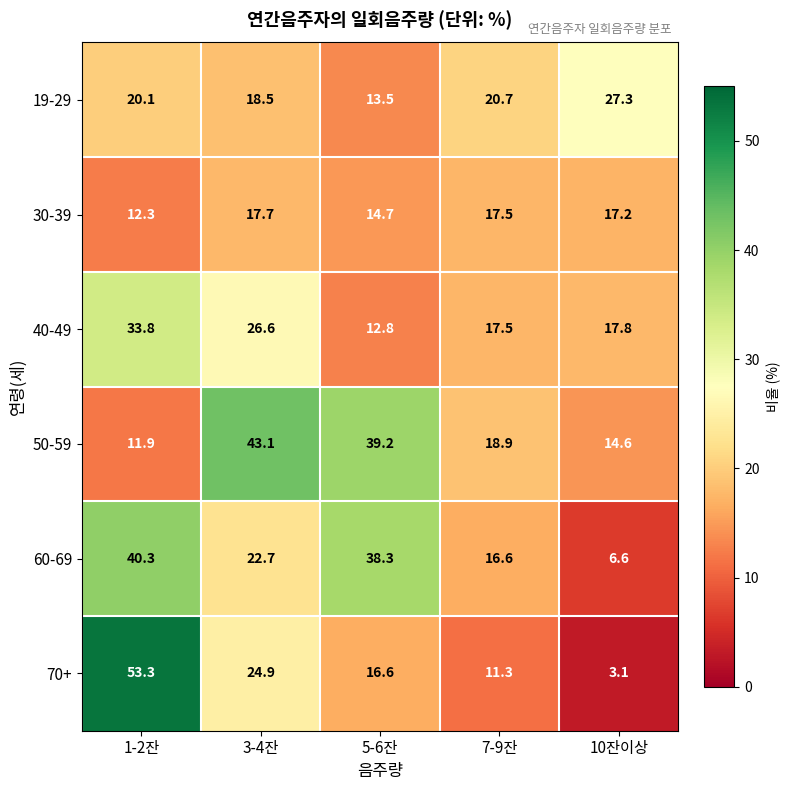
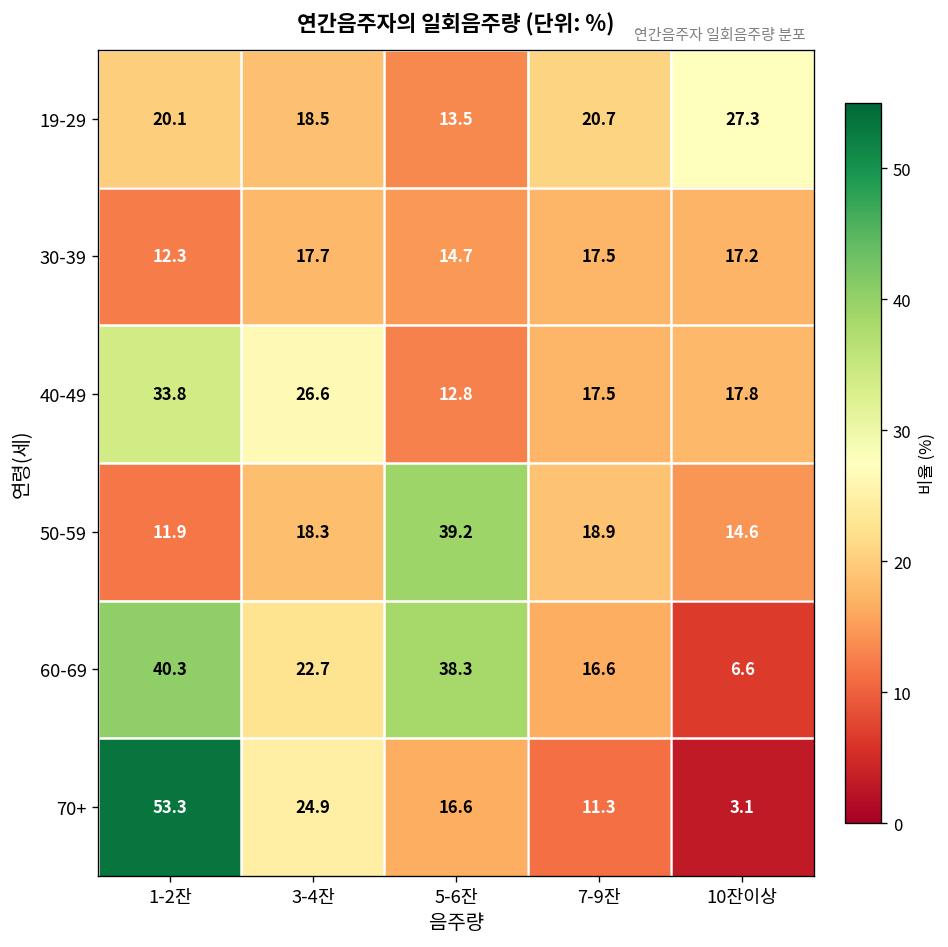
  {
    "19-29": {
      "1-2잔": 20.1,
      "3-4잔": 18.5,
      "5-6잔": 13.5,
      "7-9잔": 20.7,
      "10잔이상": 27.3
    },
    "30-39": {
      "1-2잔": 12.3,
      "3-4잔": 17.7,
      "5-6잔": 14.7,
      "7-9잔": 17.5,
      "10잔이상": 17.2
    },
    "40-49": {
      "1-2잔": 33.8,
      "3-4잔": 26.6,
      "5-6잔": 12.8,
      "7-9잔": 17.5,
      "10잔이상": 17.8
    },
    "50-59": {
      "1-2잔": 11.9,
-     "3-4잔": 43.1,
+     "3-4잔": 18.3,
      "5-6잔": 39.2,
      "7-9잔": 18.9,
      "10잔이상": 14.6
    },
    "60-69": {
      "1-2잔": 40.3,
      "3-4잔": 22.7,
      "5-6잔": 38.3,
      "7-9잔": 16.6,
      "10잔이상": 6.6
    },
    "70+": {
      "1-2잔": 53.3,
      "3-4잔": 24.9,
      "5-6잔": 16.6,
      "7-9잔": 11.3,
      "10잔이상": 3.1
    }
  }
